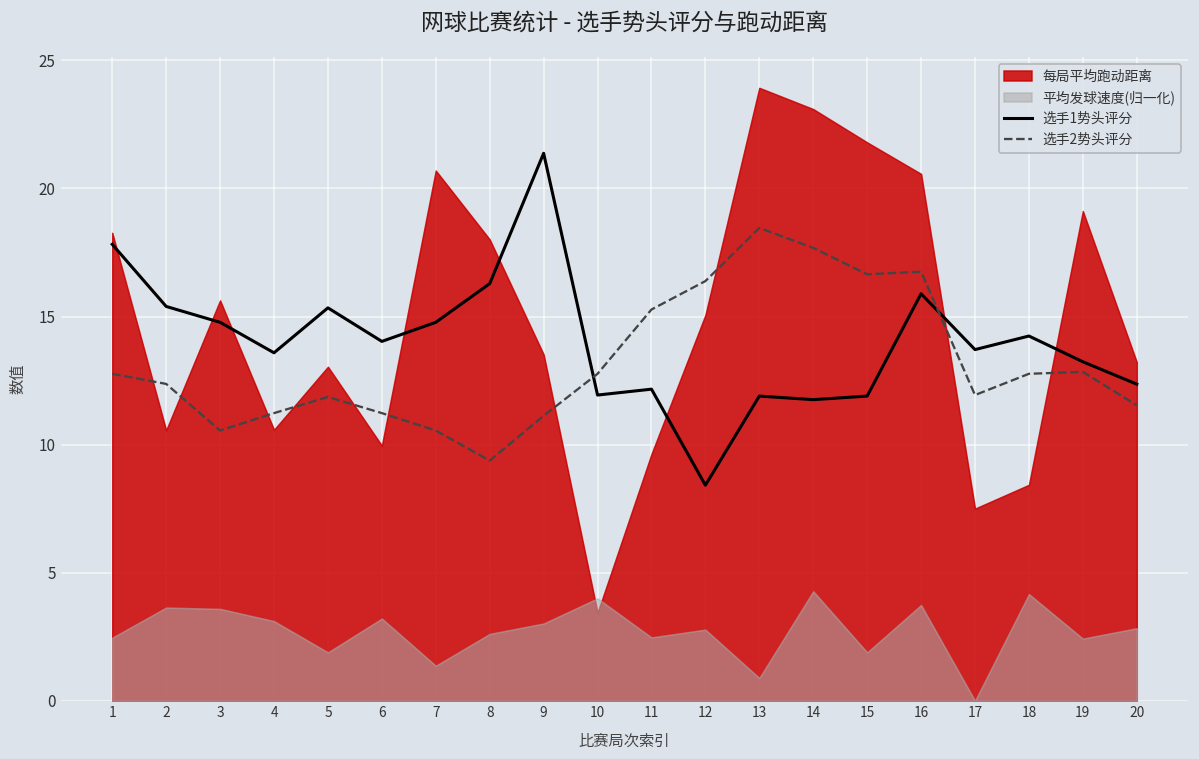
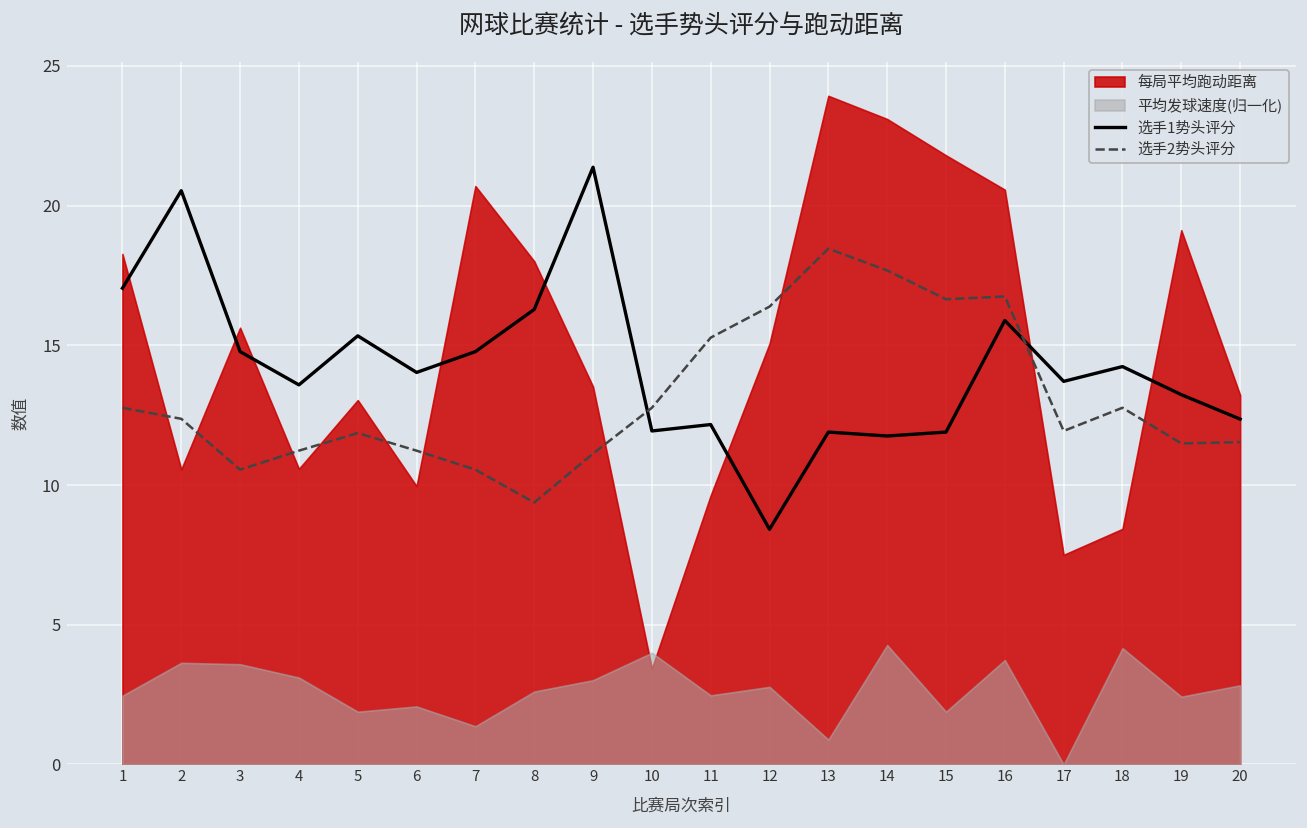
  {
    "选手1势头评分": {
-     "1": 17.8,
-     "2": 15.4,
+     "1": 17.0,
+     "2": 20.5,
      "3": 14.8,
      "4": 13.6,
      "5": 15.3,
      "6": 14.0,
      "7": 14.8,
      "8": 16.3,
      "9": 21.4,
      "10": 11.9,
      "11": 12.2,
      "12": 8.4,
      "13": 11.9,
      "14": 11.8,
      "15": 11.9,
      "16": 15.9,
      "17": 13.7,
      "18": 14.2,
      "19": 13.2,
      "20": 12.4
    },
    "每局平均跑动距离": {
      "1": 18.3,
      "2": 10.6,
      "3": 15.6,
      "4": 10.6,
      "5": 13.0,
      "6": 10.0,
      "7": 20.7,
      "8": 18.0,
      "9": 13.5,
      "10": 3.4,
      "11": 9.6,
      "12": 15.1,
      "13": 23.9,
      "14": 23.1,
      "15": 21.8,
      "16": 20.6,
      "17": 7.5,
      "18": 8.4,
      "19": 19.1,
      "20": 13.2
    },
    "选手2势头评分": {
      "1": 12.8,
      "2": 12.4,
      "3": 10.5,
      "4": 11.2,
      "5": 11.9,
      "6": 11.2,
      "7": 10.5,
      "8": 9.4,
      "9": 11.1,
      "10": 12.8,
      "11": 15.3,
      "12": 16.4,
      "13": 18.5,
      "14": 17.7,
      "15": 16.7,
      "16": 16.8,
      "17": 11.9,
      "18": 12.8,
-     "19": 12.8,
+     "19": 11.5,
      "20": 11.5
    },
    "平均发球速度(归一化)": {
      "1": 2.5,
      "2": 3.6,
      "3": 3.6,
      "4": 3.1,
      "5": 1.9,
-     "6": 3.2,
+     "6": 2.1,
      "7": 1.4,
      "8": 2.6,
      "9": 3.0,
      "10": 4.0,
      "11": 2.5,
      "12": 2.8,
      "13": 0.9,
      "14": 4.3,
      "15": 1.9,
      "16": 3.7,
      "17": 0.0,
      "18": 4.2,
      "19": 2.4,
      "20": 2.8
    }
  }
